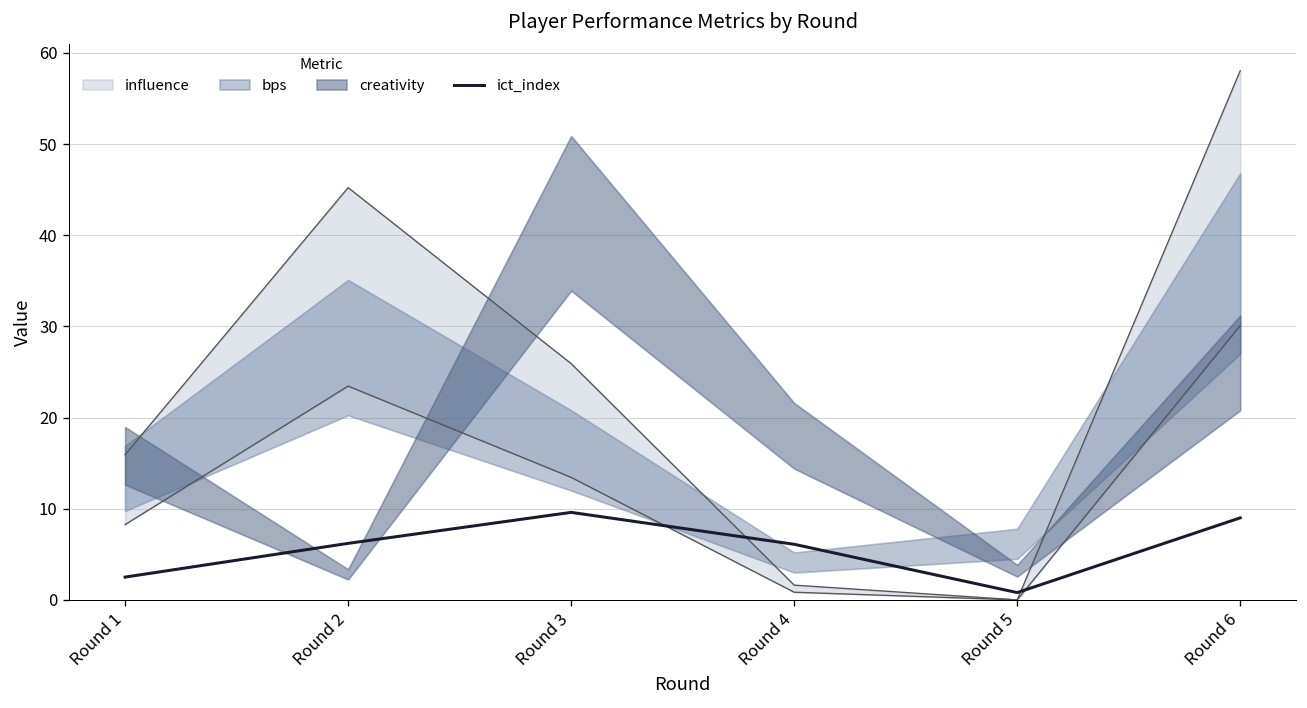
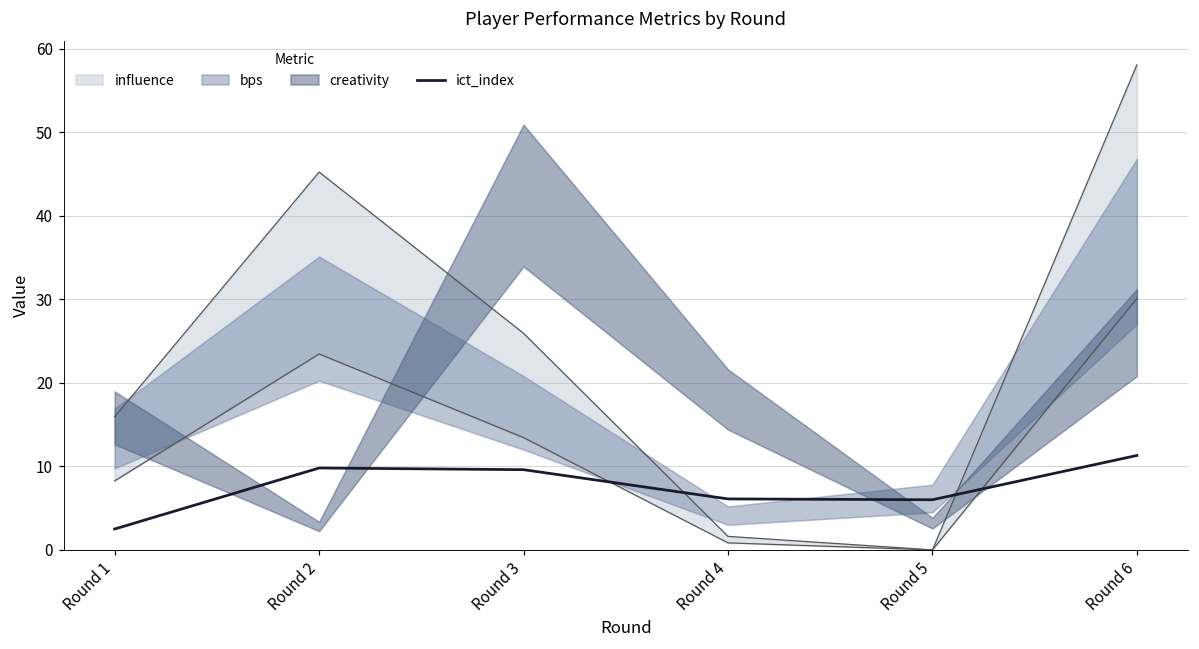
  {
    "ict_index": {
      "Round 1": 3,
-     "Round 2": 6,
+     "Round 2": 10,
      "Round 3": 10,
      "Round 4": 6,
-     "Round 5": 1,
-     "Round 6": 9
+     "Round 5": 6,
+     "Round 6": 11
    },
    "influence": {
      "Round 1": 16,
      "Round 2": 45,
      "Round 3": 26,
      "Round 4": 2,
      "Round 6": 58
    }
  }
